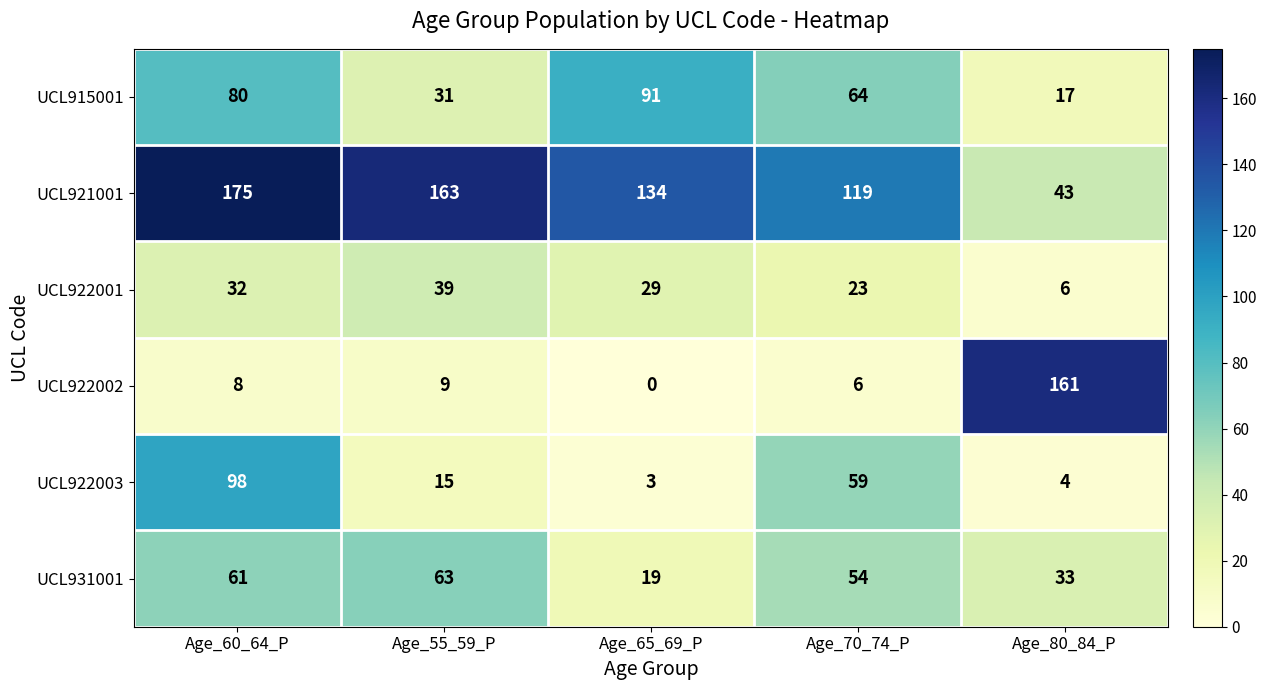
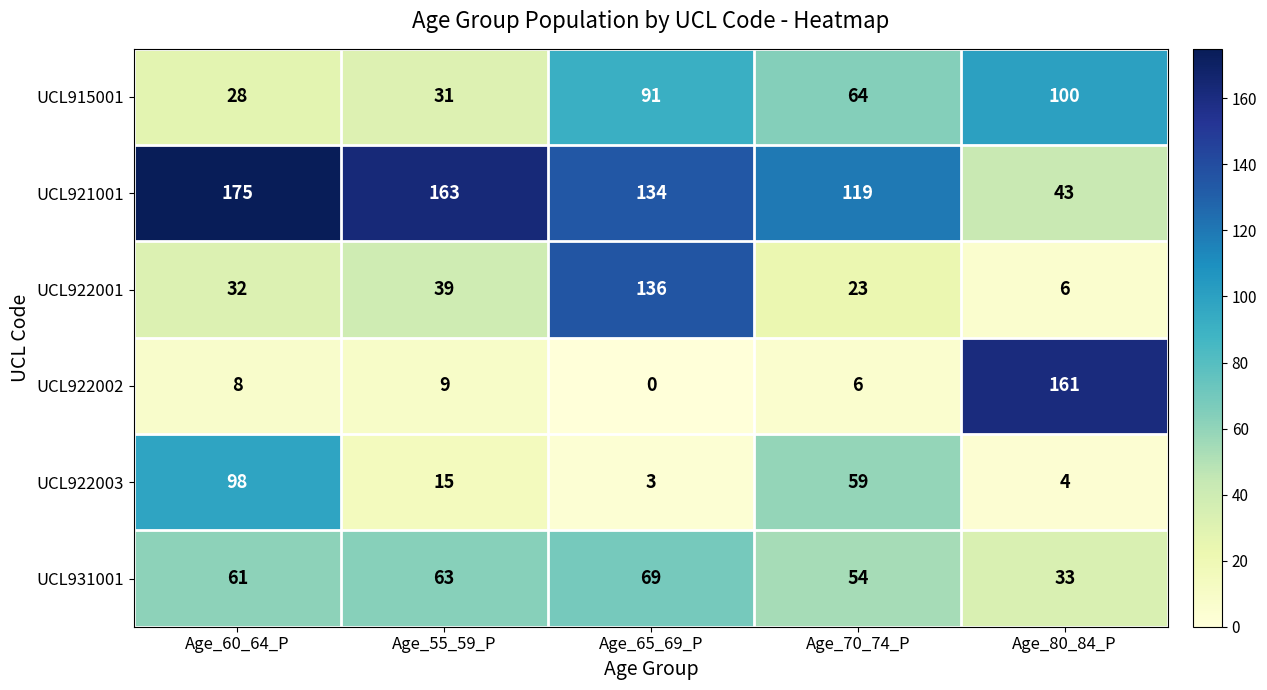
  {
    "UCL915001": {
-     "Age_60_64_P": 80,
+     "Age_60_64_P": 28,
      "Age_55_59_P": 31,
      "Age_65_69_P": 91,
      "Age_70_74_P": 64,
-     "Age_80_84_P": 17
+     "Age_80_84_P": 100
    },
    "UCL921001": {
      "Age_60_64_P": 175,
      "Age_55_59_P": 163,
      "Age_65_69_P": 134,
      "Age_70_74_P": 119,
      "Age_80_84_P": 43
    },
    "UCL922001": {
      "Age_60_64_P": 32,
      "Age_55_59_P": 39,
-     "Age_65_69_P": 29,
+     "Age_65_69_P": 136,
      "Age_70_74_P": 23,
      "Age_80_84_P": 6
    },
    "UCL922002": {
      "Age_60_64_P": 8,
      "Age_55_59_P": 9,
      "Age_65_69_P": 0,
      "Age_70_74_P": 6,
      "Age_80_84_P": 161
    },
    "UCL922003": {
      "Age_60_64_P": 98,
      "Age_55_59_P": 15,
      "Age_65_69_P": 3,
      "Age_70_74_P": 59,
      "Age_80_84_P": 4
    },
    "UCL931001": {
      "Age_60_64_P": 61,
      "Age_55_59_P": 63,
-     "Age_65_69_P": 19,
+     "Age_65_69_P": 69,
      "Age_70_74_P": 54,
      "Age_80_84_P": 33
    }
  }
